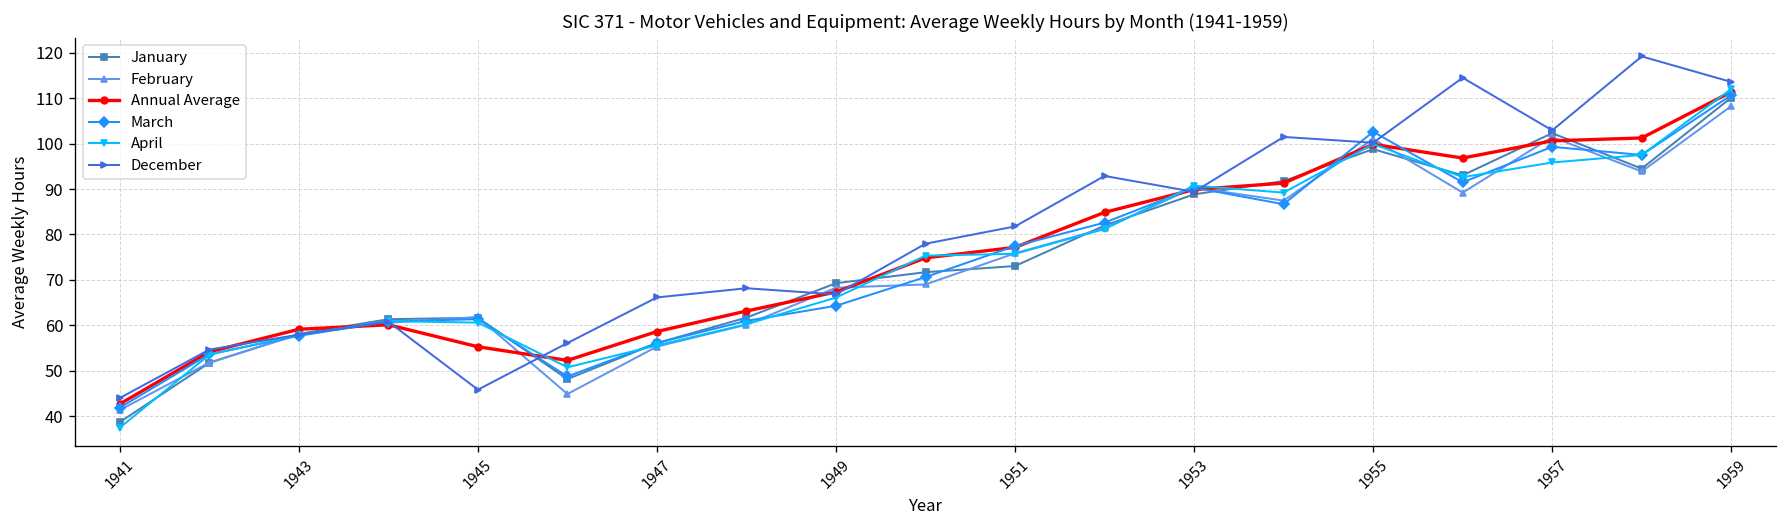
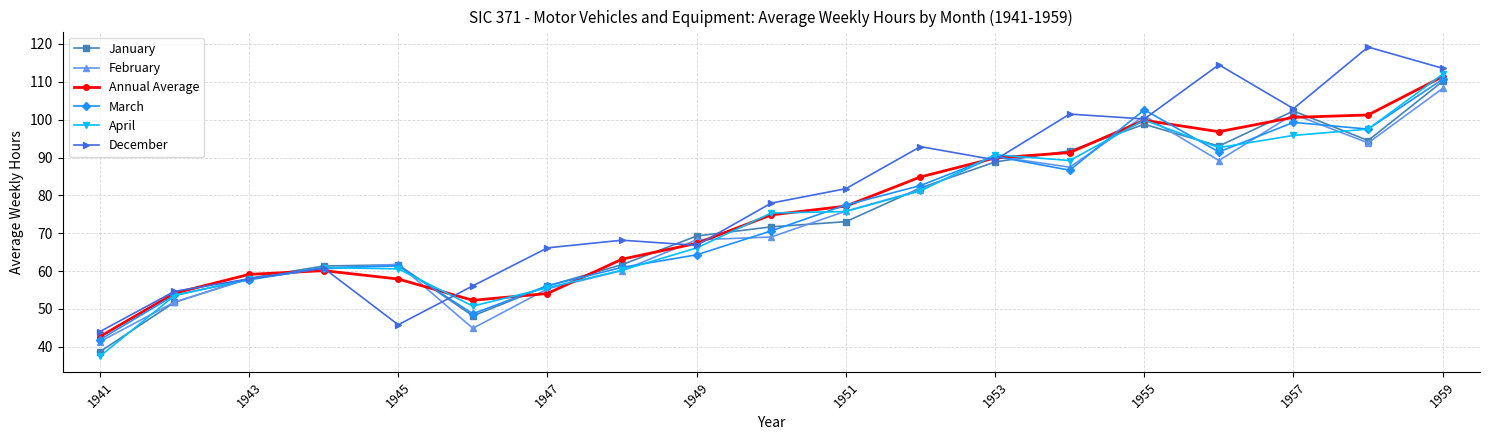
  {
    "Annual Average": {
      "1941": 43,
      "1943": 59,
-     "1945": 55,
-     "1947": 59,
+     "1945": 58,
+     "1947": 54,
      "1957": 101
    }
  }
